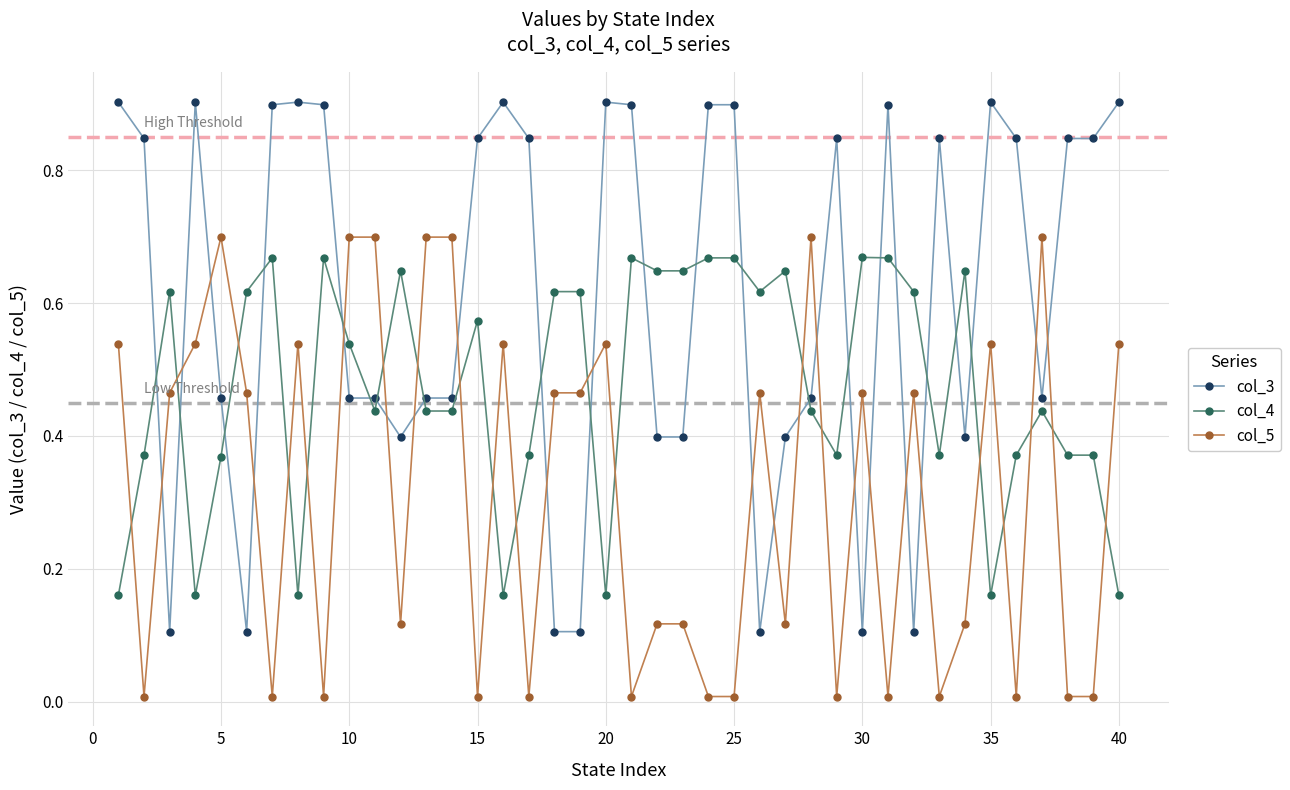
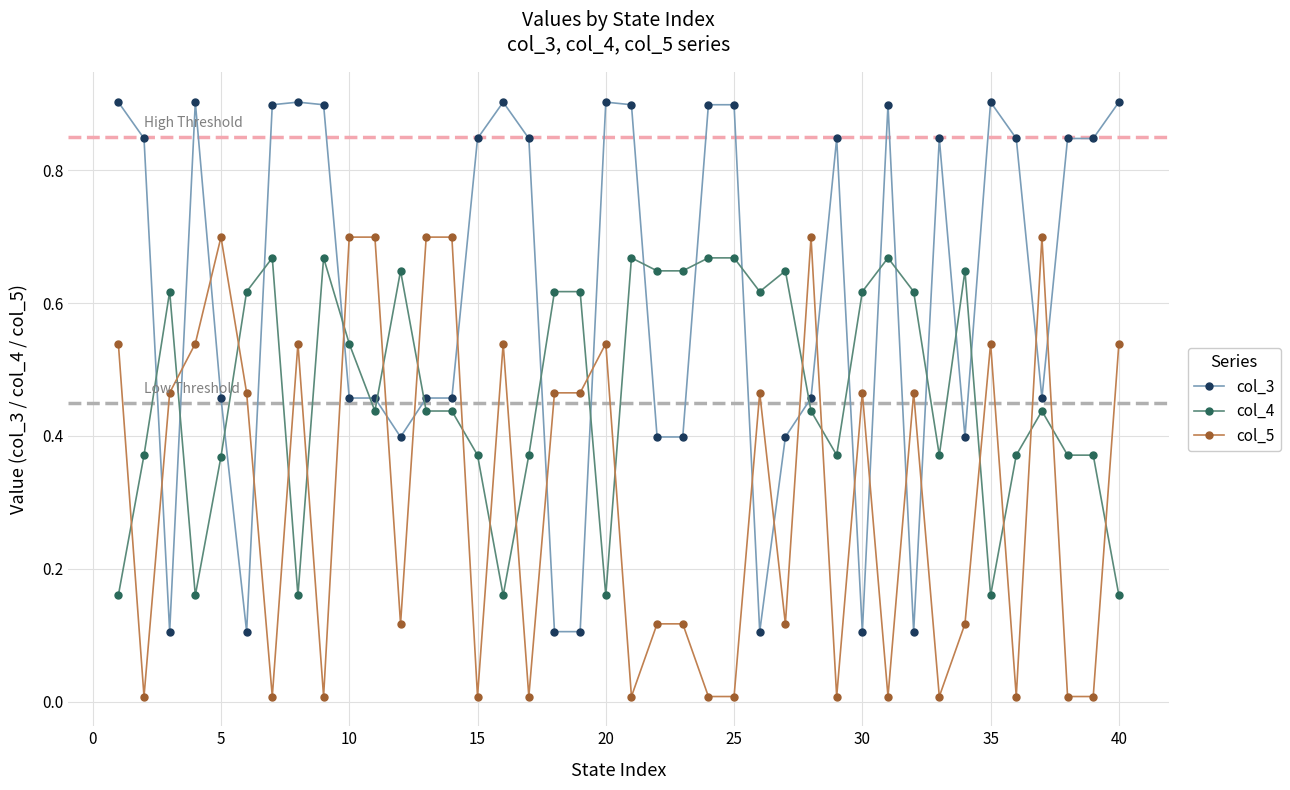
  {
    "col_3": {
      "5": 0.46,
      "10": 0.46,
      "15": 0.85,
      "20": 0.90,
      "25": 0.90,
      "30": 0.11,
      "35": 0.90,
      "40": 0.90
    },
    "col_4": {
      "5": 0.37,
      "10": 0.54,
-     "15": 0.57,
+     "15": 0.37,
      "20": 0.16,
      "25": 0.67,
-     "30": 0.67,
+     "30": 0.62,
      "35": 0.16,
      "40": 0.16
    },
    "col_5": {
      "5": 0.70,
      "10": 0.70,
      "15": 0.01,
      "20": 0.54,
      "25": 0.01,
      "30": 0.46,
      "35": 0.54,
      "40": 0.54
    }
  }
